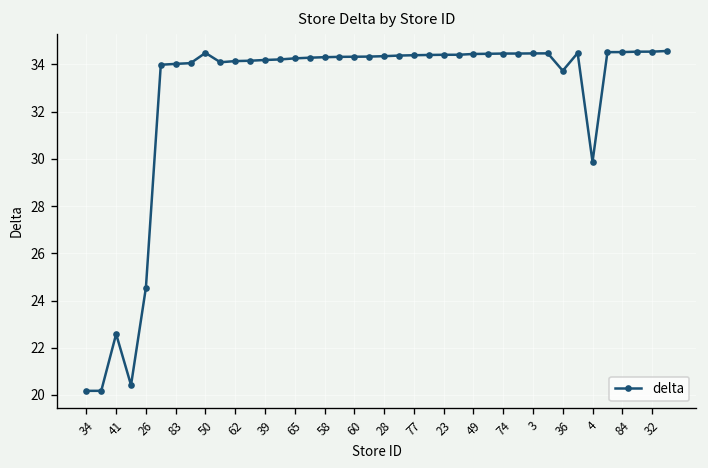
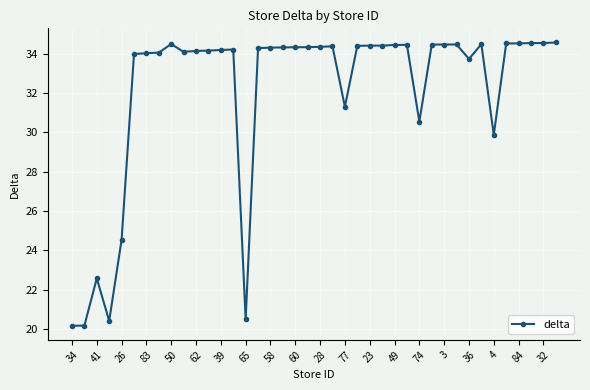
  {
    "34": 20.2,
    "41": 22.6,
    "26": 24.5,
    "83": 34.0,
    "50": 34.5,
    "62": 34.1,
-   "65": 34.3,
+   "65": 20.5,
    "58": 34.3,
    "60": 34.3,
    "28": 34.3,
-   "77": 34.4,
+   "77": 31.3,
    "49": 34.4,
-   "74": 34.5,
+   "74": 30.5,
    "36": 33.7,
    "4": 29.9,
    "84": 34.5,
    "32": 34.5
  }
